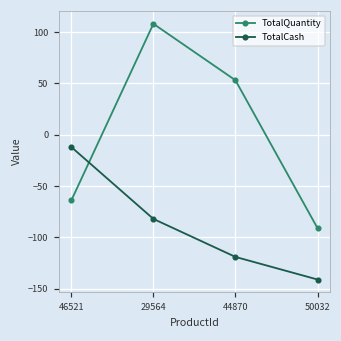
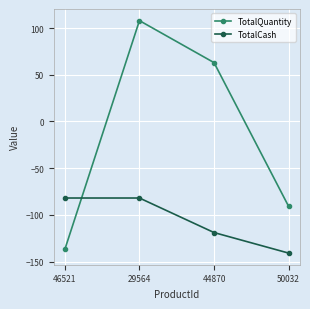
  {
    "TotalQuantity": {
-     "46521": -60,
+     "46521": -140,
      "29564": 110,
-     "44870": 50,
+     "44870": 60,
      "50032": -90
    },
    "TotalCash": {
-     "46521": -10,
+     "46521": -80,
      "29564": -80,
      "44870": -120,
      "50032": -140
    }
  }
